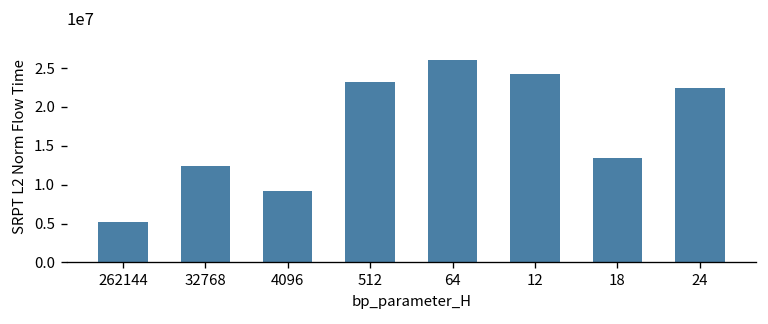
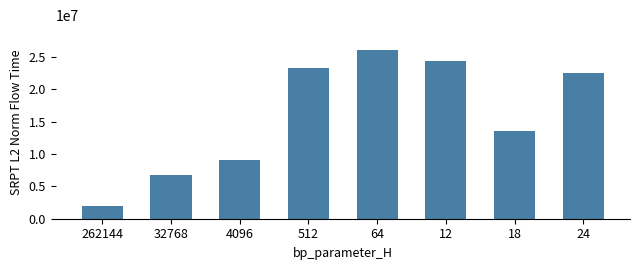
  {
-   "262144": 5000000,
-   "32768": 12000000,
+   "262144": 2000000,
+   "32768": 7000000,
    "4096": 9000000,
    "512": 23000000,
    "64": 26000000,
    "12": 24000000,
    "18": 13000000,
    "24": 22000000
  }
